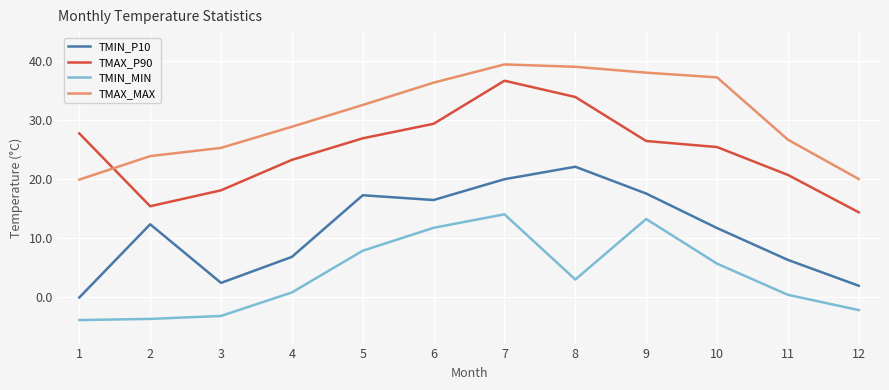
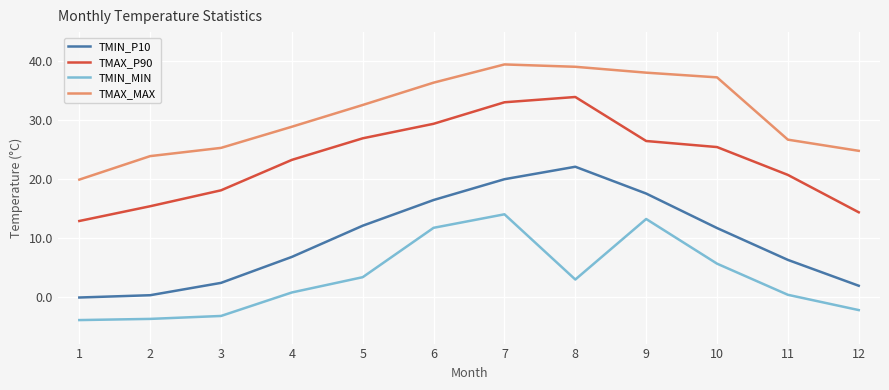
  {
    "TMIN_P10": {
      "1": 0,
-     "2": 12,
+     "2": 0,
      "3": 2,
      "4": 7,
-     "5": 17,
+     "5": 12,
      "6": 16,
      "7": 20,
      "8": 22,
      "9": 18,
      "10": 12,
      "11": 6,
      "12": 2
    },
    "TMAX_P90": {
-     "1": 28,
+     "1": 13,
      "2": 15,
      "3": 18,
      "4": 23,
      "5": 27,
      "6": 29,
-     "7": 37,
+     "7": 33,
      "8": 34,
      "9": 26,
      "10": 25,
      "11": 21,
      "12": 14
    },
    "TMIN_MIN": {
      "1": -4,
      "2": -4,
      "3": -3,
      "4": 1,
-     "5": 8,
+     "5": 3,
      "6": 12,
      "7": 14,
      "8": 3,
      "9": 13,
      "10": 6,
      "11": 0,
      "12": -2
    },
    "TMAX_MAX": {
      "1": 20,
      "2": 24,
      "3": 25,
      "4": 29,
      "5": 33,
      "6": 36,
      "7": 40,
      "8": 39,
      "9": 38,
      "10": 37,
      "11": 27,
-     "12": 20
+     "12": 25
    }
  }
